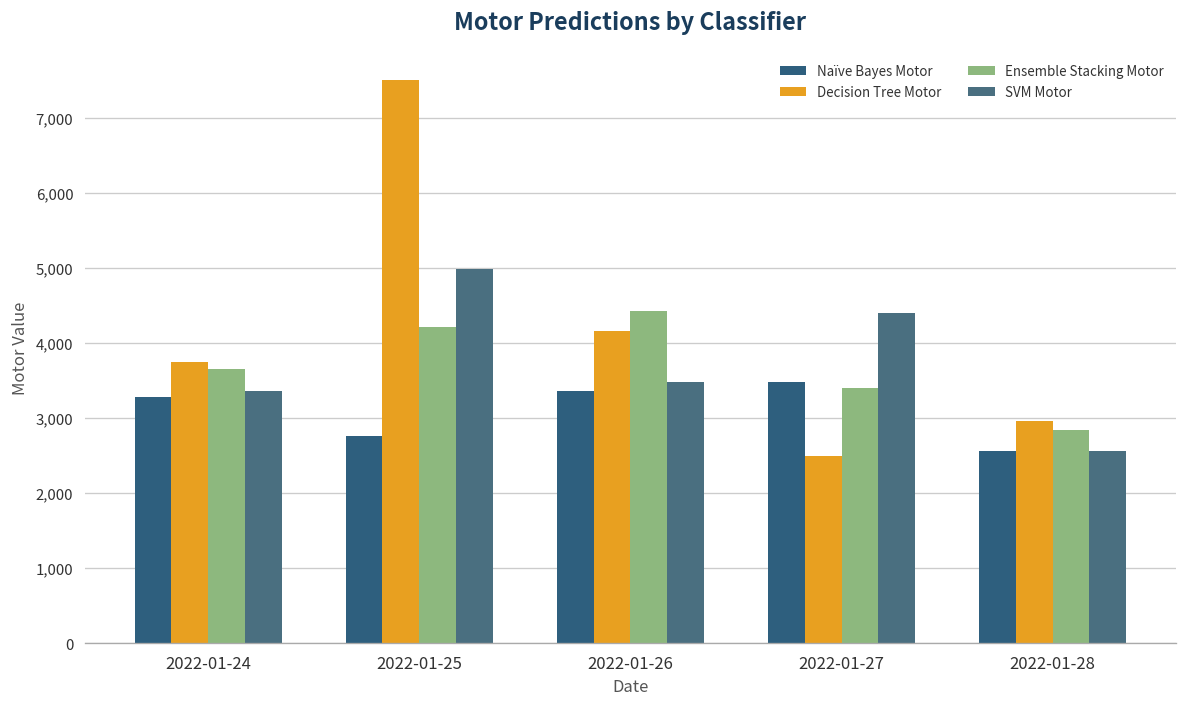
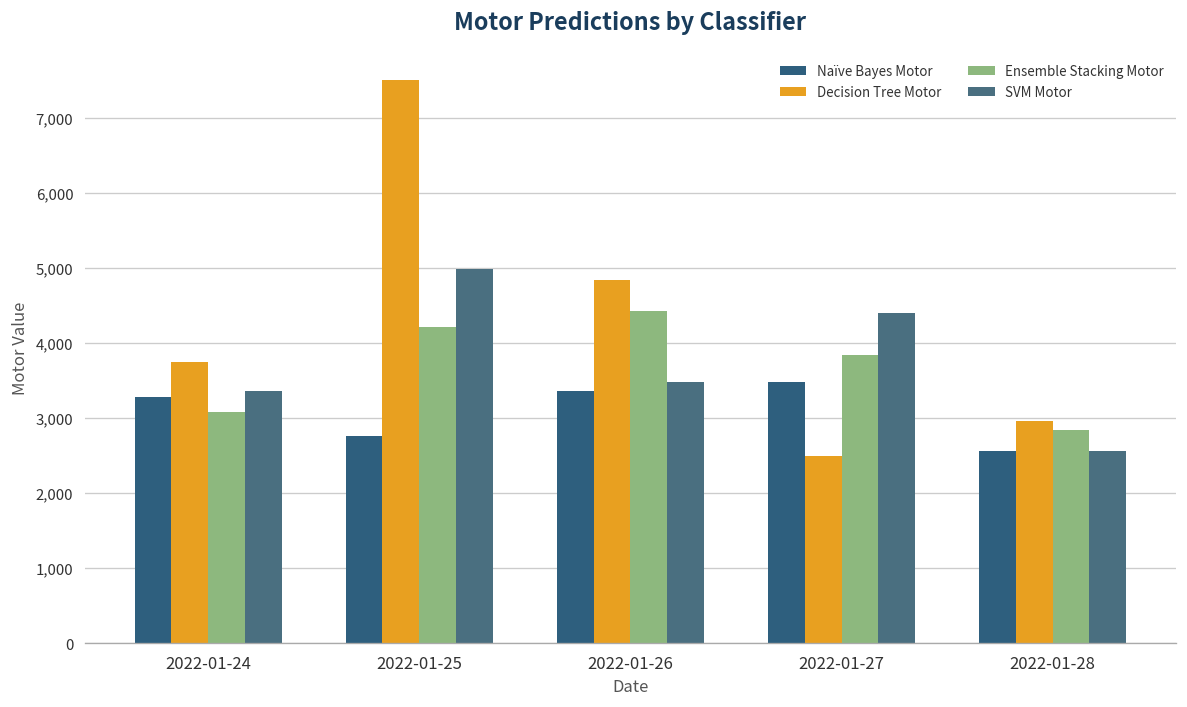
  {
    "Decision Tree Motor": {
      "2022-01-24": "3,800",
      "2022-01-25": "7,500",
-     "2022-01-26": "4,200",
+     "2022-01-26": "4,800",
      "2022-01-27": "2,500",
      "2022-01-28": "3,000"
    },
    "Ensemble Stacking Motor": {
-     "2022-01-24": "3,600",
+     "2022-01-24": "3,100",
      "2022-01-25": "4,200",
      "2022-01-26": "4,400",
-     "2022-01-27": "3,400",
+     "2022-01-27": "3,800",
      "2022-01-28": "2,800"
    }
  }
